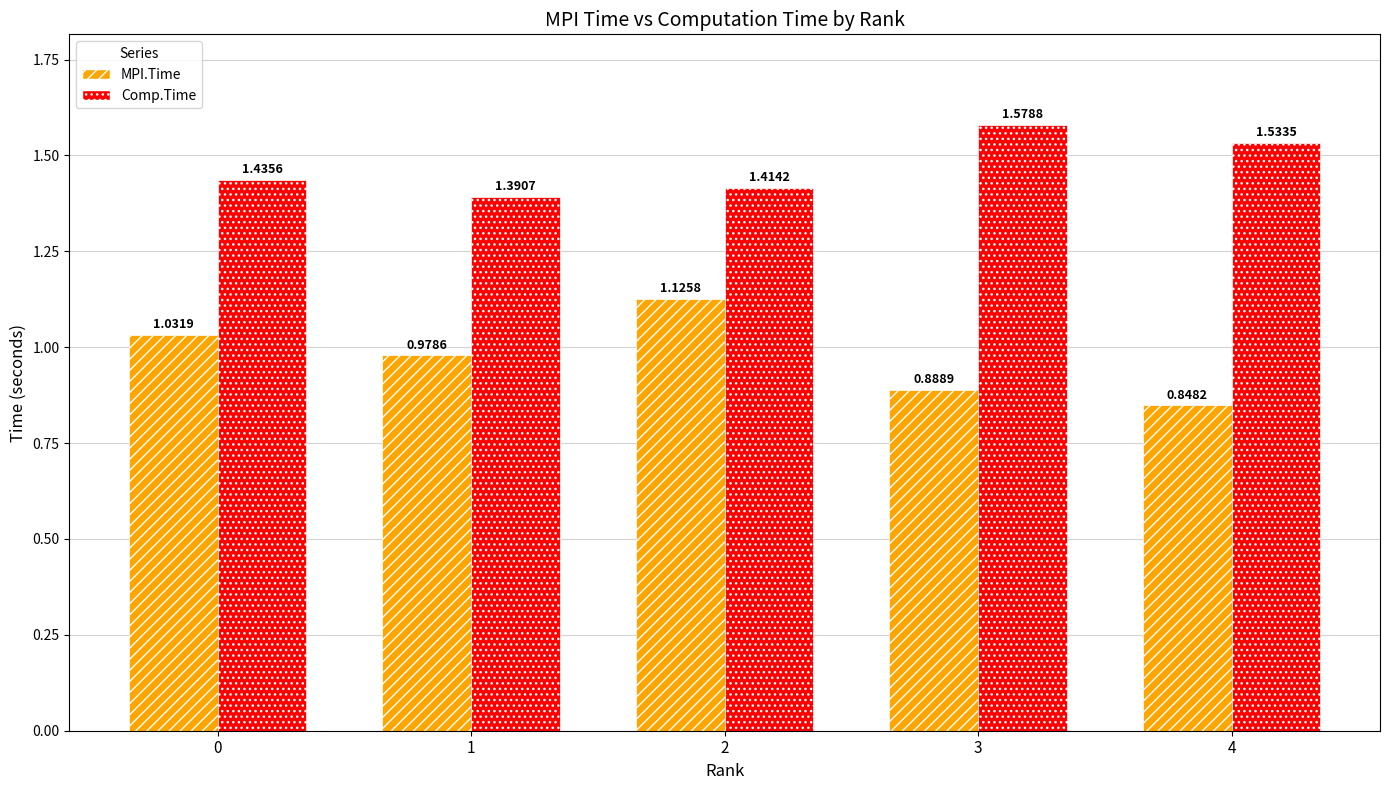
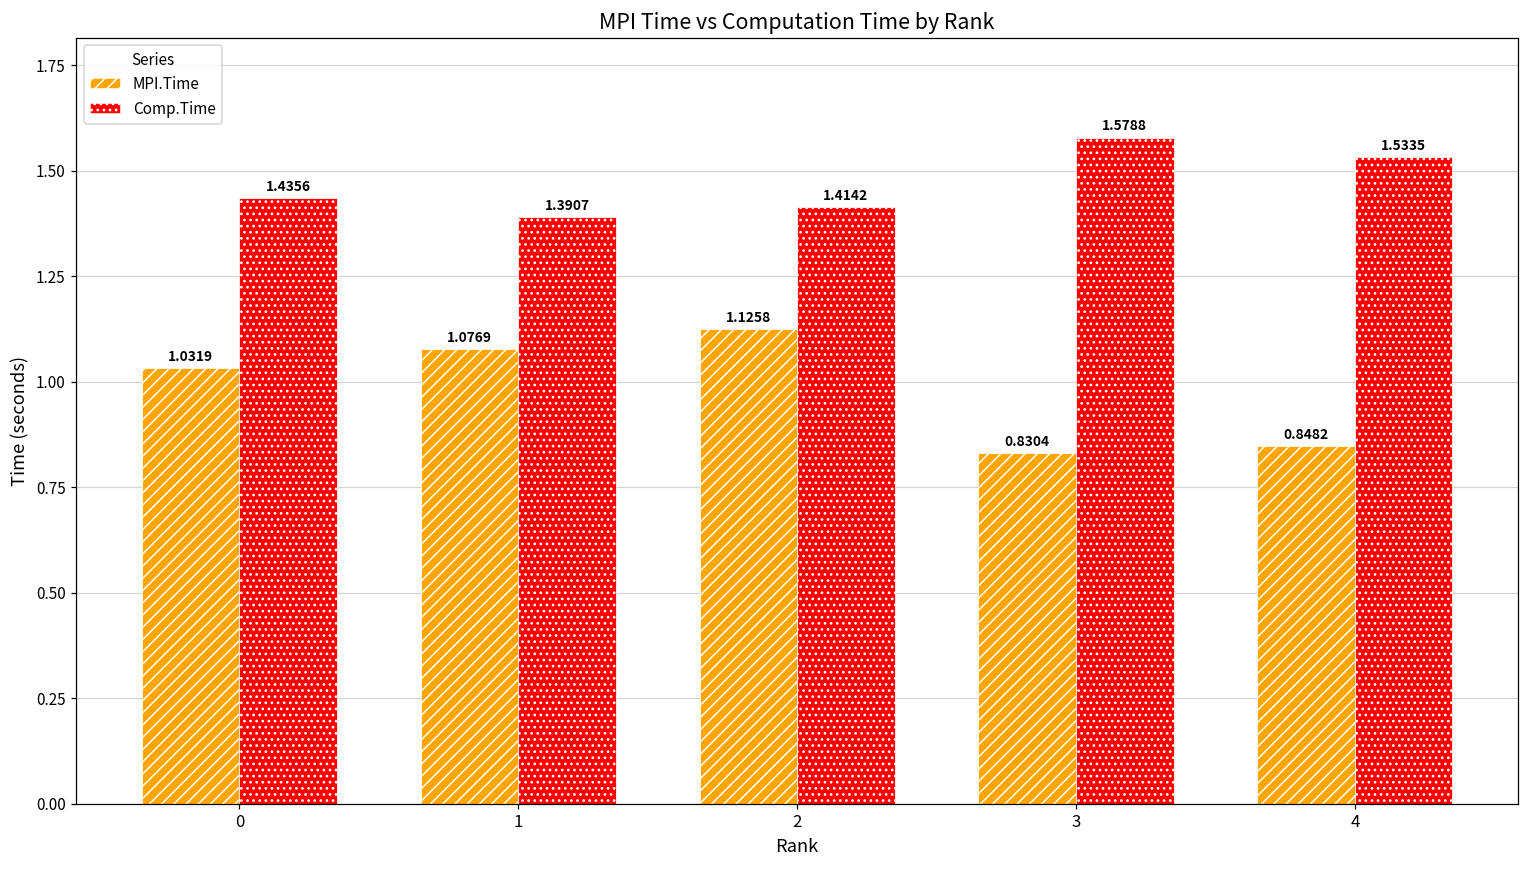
  {
    "MPI.Time": {
      "0": 1.0319,
-     "1": 0.9786,
+     "1": 1.0769,
      "2": 1.1258,
-     "3": 0.8889,
+     "3": 0.8304,
      "4": 0.8482
    },
    "Comp.Time": {
      "0": 1.4356,
      "1": 1.3907,
      "2": 1.4142,
      "3": 1.5788,
      "4": 1.5335
    }
  }
